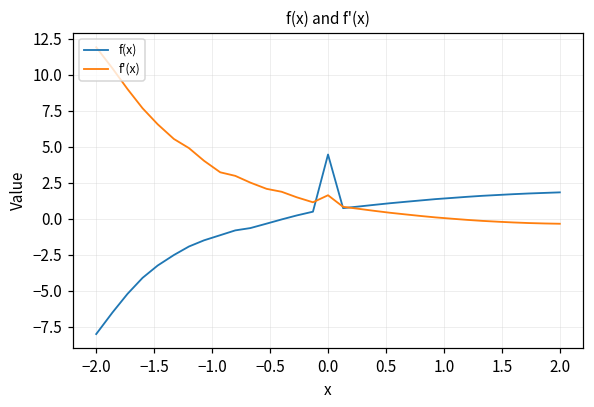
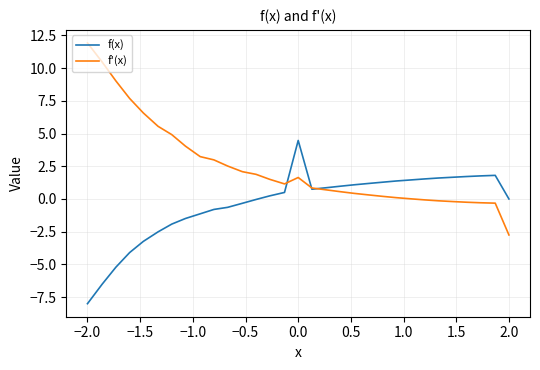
  {
    "f(x)": {
      "−2.0": -8.0,
      "0.0": 4.5,
-     "2.0": 1.8
+     "2.0": 0.0
    },
    "f'(x)": {
      "0.0": 1.6,
-     "2.0": -0.3
+     "2.0": -2.8
    }
  }
